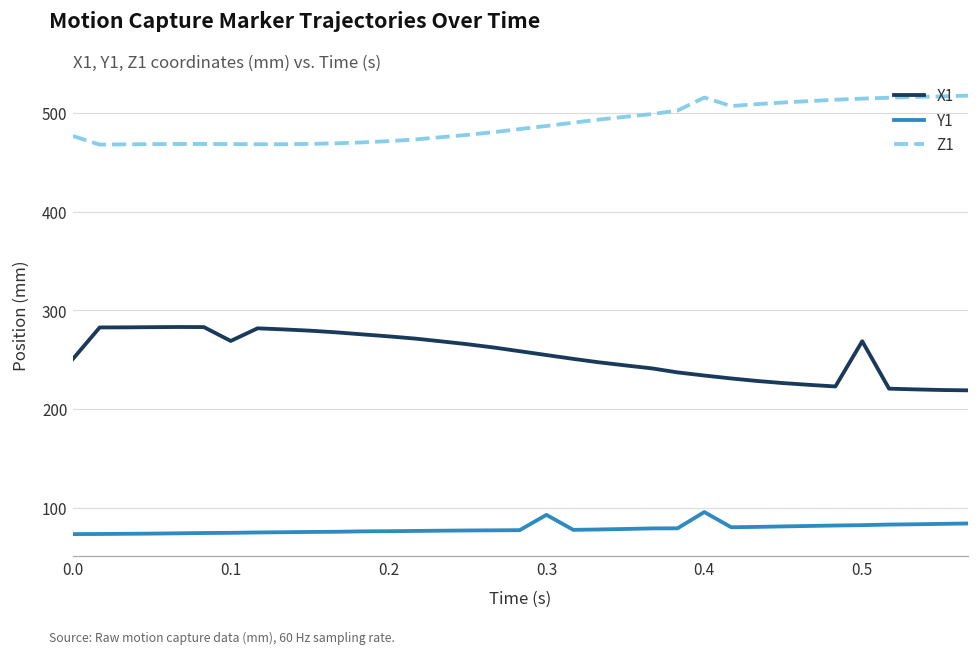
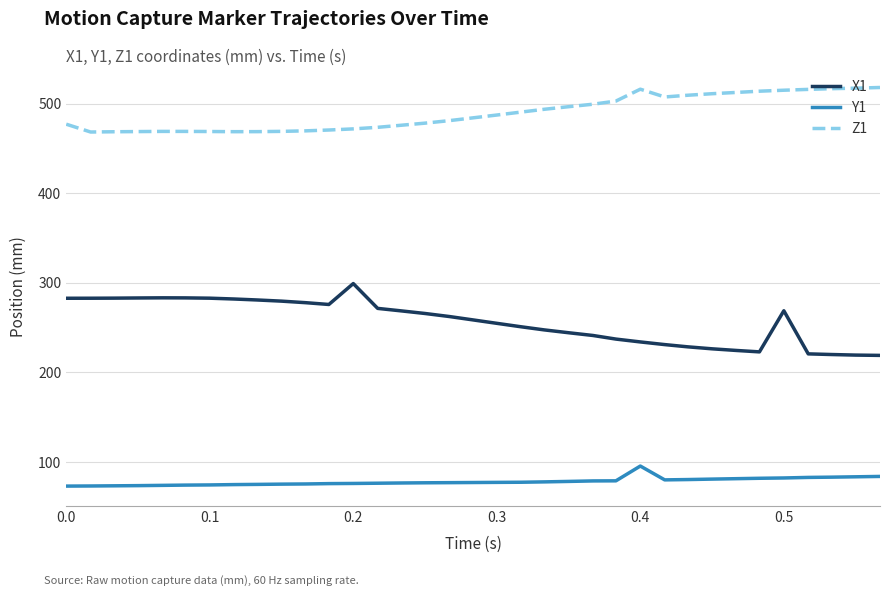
  {
    "X1": {
-     "0.0": 250,
-     "0.1": 270,
-     "0.2": 270,
+     "0.0": 280,
+     "0.1": 280,
+     "0.2": 300,
      "0.3": 250,
      "0.4": 230,
      "0.5": 270
    },
    "Y1": {
      "0.0": 70,
      "0.1": 70,
      "0.2": 80,
-     "0.3": 90,
+     "0.3": 80,
      "0.4": 100,
      "0.5": 80
    },
    "Z1": {
      "0.0": 480,
      "0.1": 470,
      "0.2": 470,
      "0.3": 490,
      "0.4": 520,
      "0.5": 510
    }
  }
